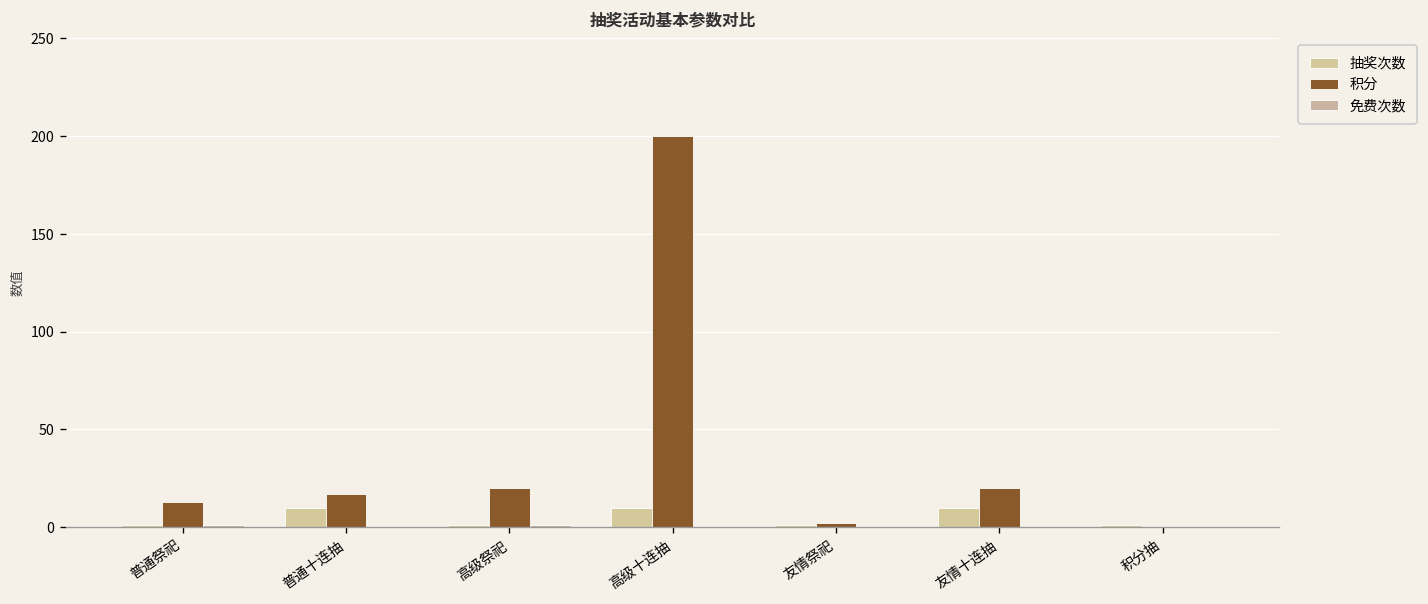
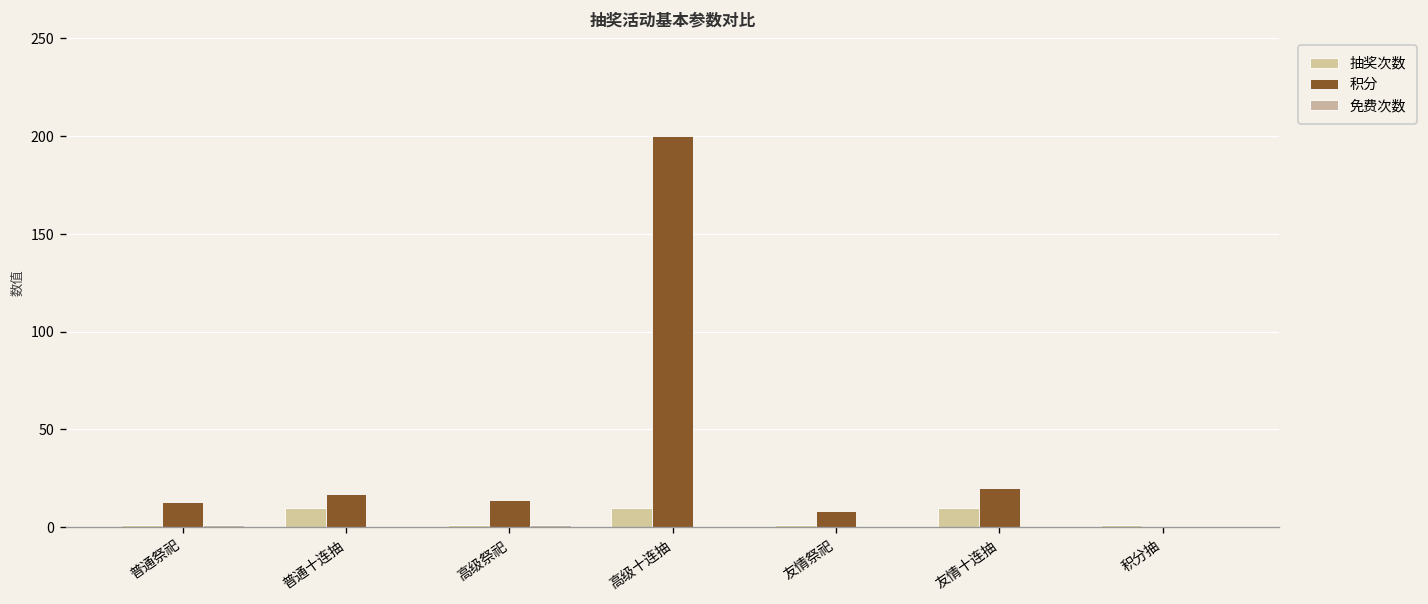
  {
    "积分": {
      "普通祭祀": 13,
      "普通十连抽": 17,
-     "高级祭祀": 20,
+     "高级祭祀": 14,
      "高级十连抽": 200,
-     "友情祭祀": 2,
+     "友情祭祀": 8,
      "友情十连抽": 20,
      "积分抽": 0
    }
  }
